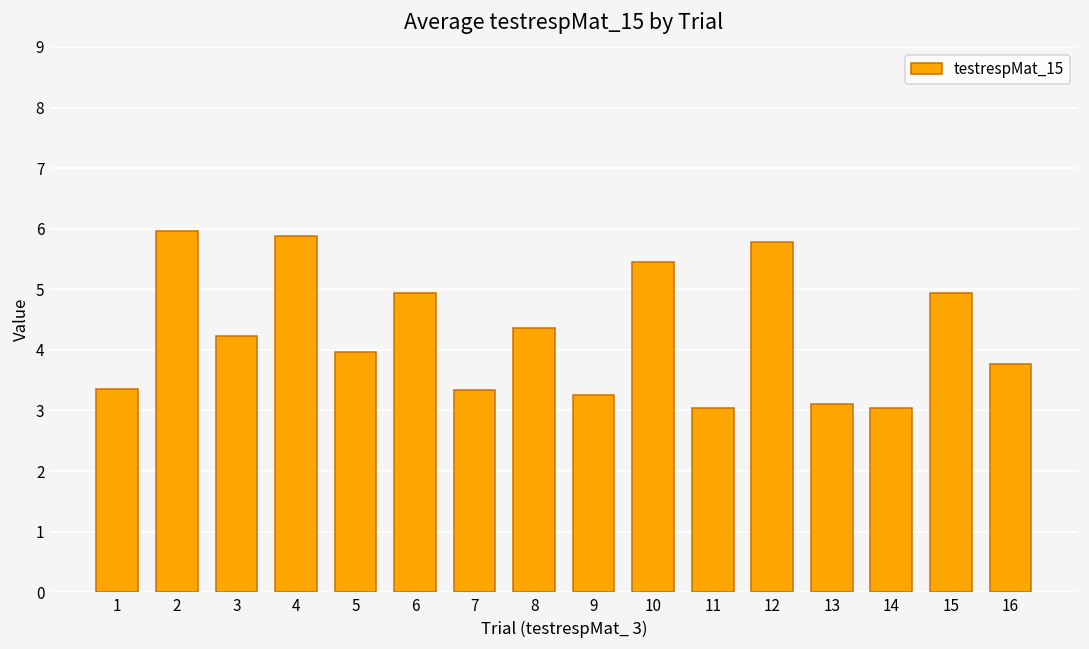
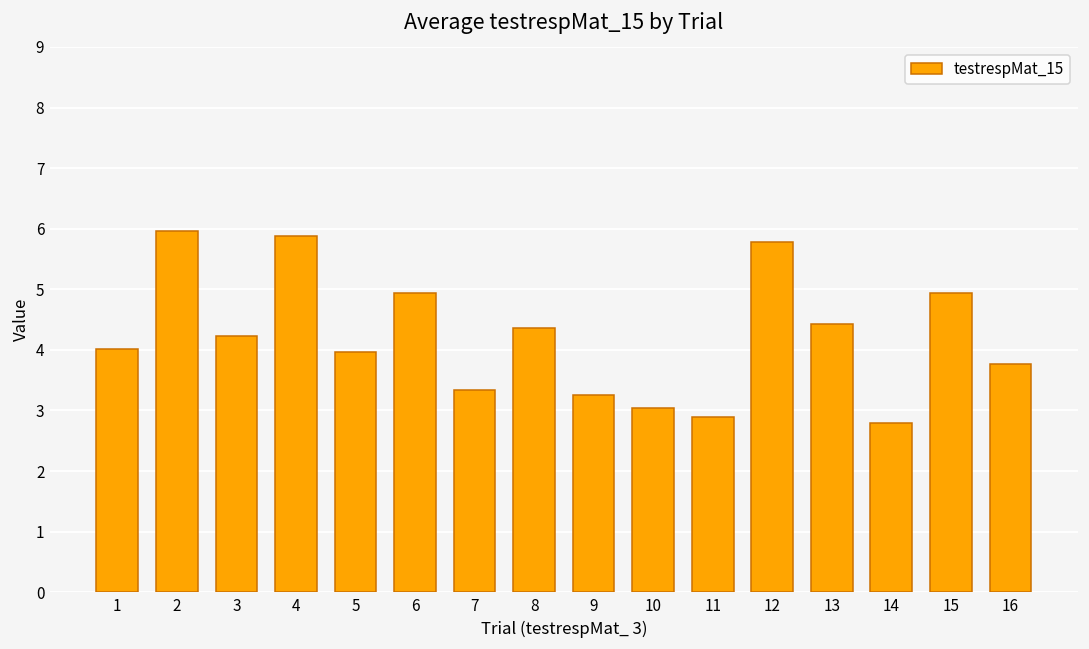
  {
-   "1": 3.4,
+   "1": 4.0,
    "2": 6.0,
    "3": 4.2,
    "4": 5.9,
    "5": 4.0,
    "6": 4.9,
    "7": 3.3,
    "8": 4.4,
    "9": 3.3,
-   "10": 5.5,
-   "11": 3.0,
+   "10": 3.0,
+   "11": 2.9,
    "12": 5.8,
-   "13": 3.1,
-   "14": 3.0,
+   "13": 4.4,
+   "14": 2.8,
    "15": 4.9,
    "16": 3.8
  }
